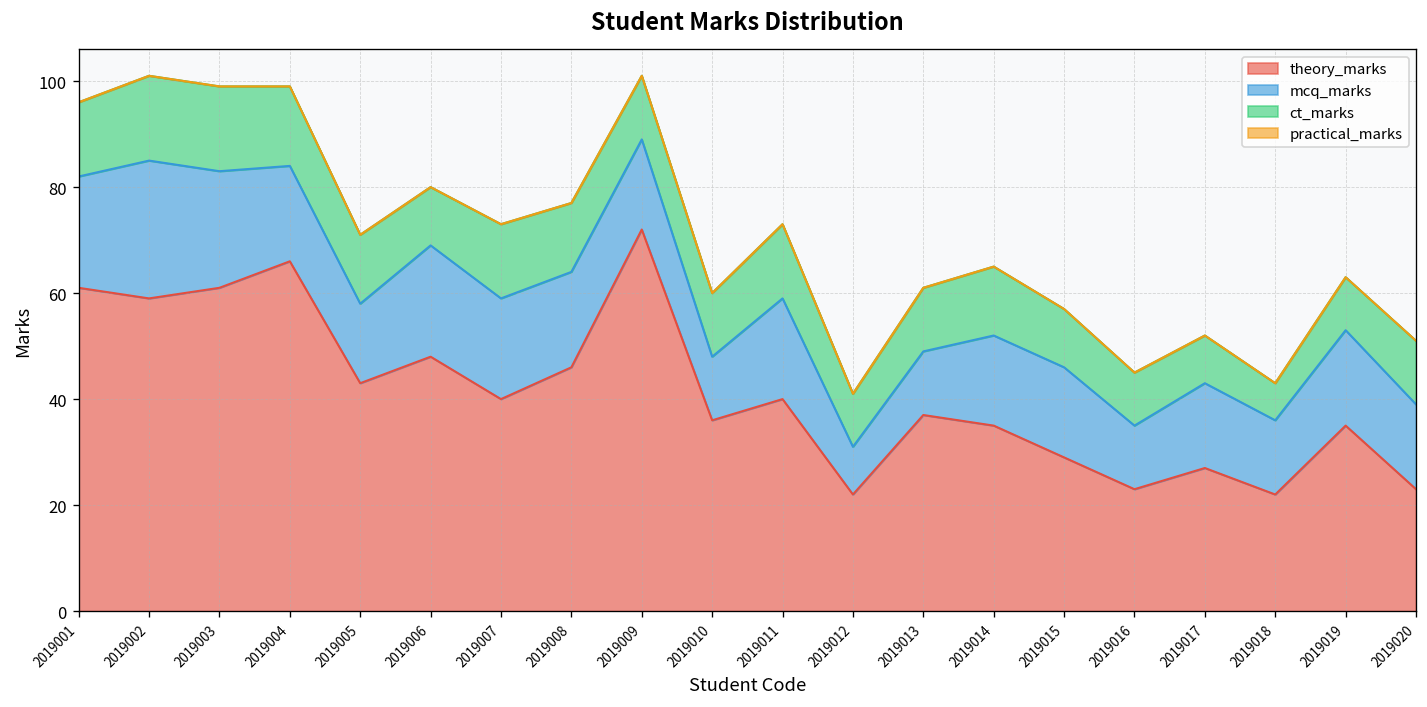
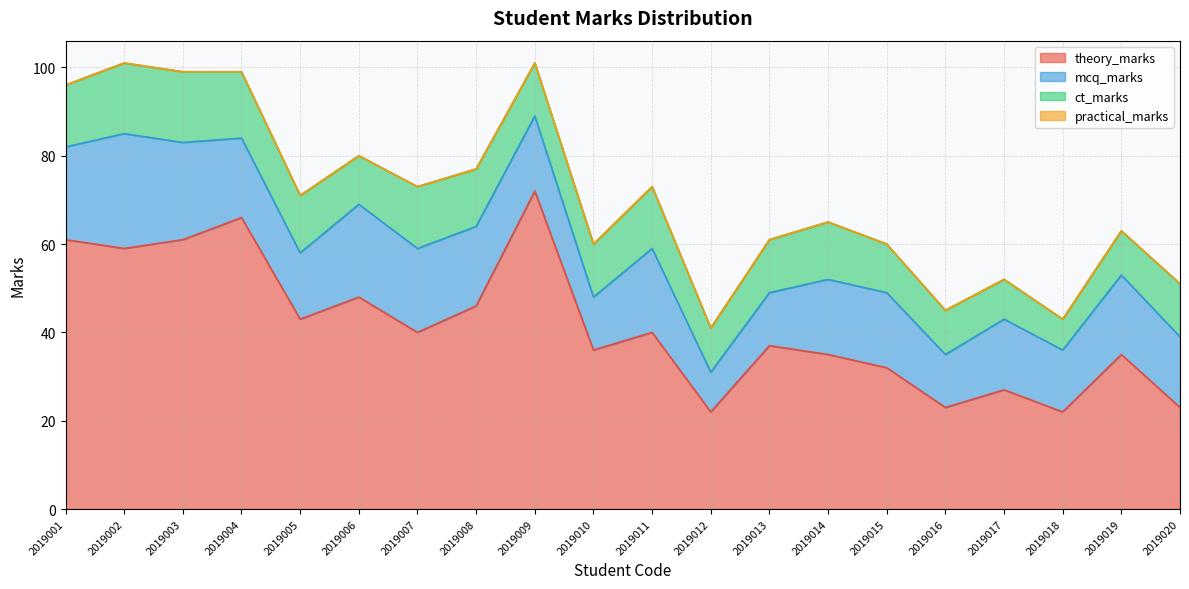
  {
    "theory_marks": {
      "2019001": 61,
      "2019002": 59,
      "2019003": 61,
      "2019004": 66,
      "2019005": 43,
      "2019006": 48,
      "2019007": 40,
      "2019008": 46,
      "2019009": 72,
      "2019010": 36,
      "2019011": 40,
      "2019012": 22,
      "2019013": 37,
      "2019014": 35,
-     "2019015": 29,
+     "2019015": 32,
      "2019016": 23,
      "2019017": 27,
      "2019018": 22,
      "2019019": 35,
      "2019020": 23
    },
    "mcq_marks": {
      "2019001": 21,
      "2019002": 26,
      "2019003": 22,
      "2019004": 18,
      "2019005": 15,
      "2019006": 21,
      "2019007": 19,
      "2019008": 18,
      "2019009": 17,
      "2019010": 12,
      "2019011": 19,
      "2019012": 9,
      "2019013": 12,
      "2019014": 17,
      "2019015": 17,
      "2019016": 12,
      "2019017": 16,
      "2019018": 14,
      "2019019": 18,
      "2019020": 16
    }
  }
